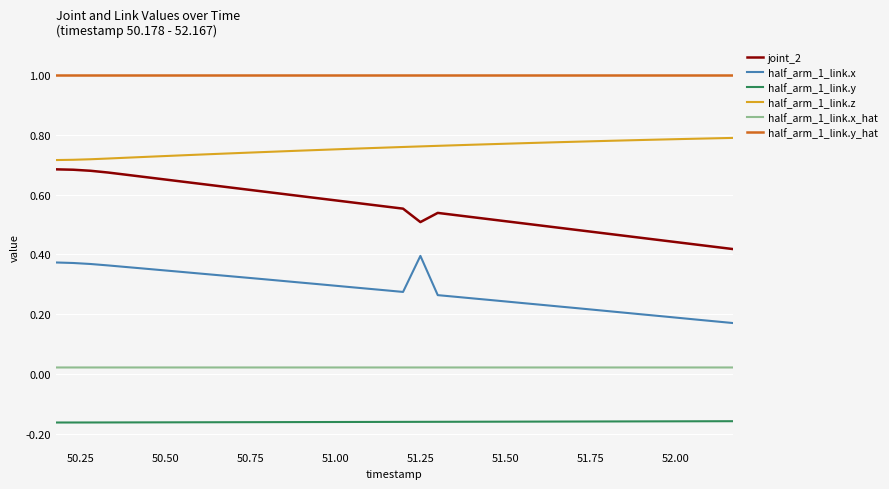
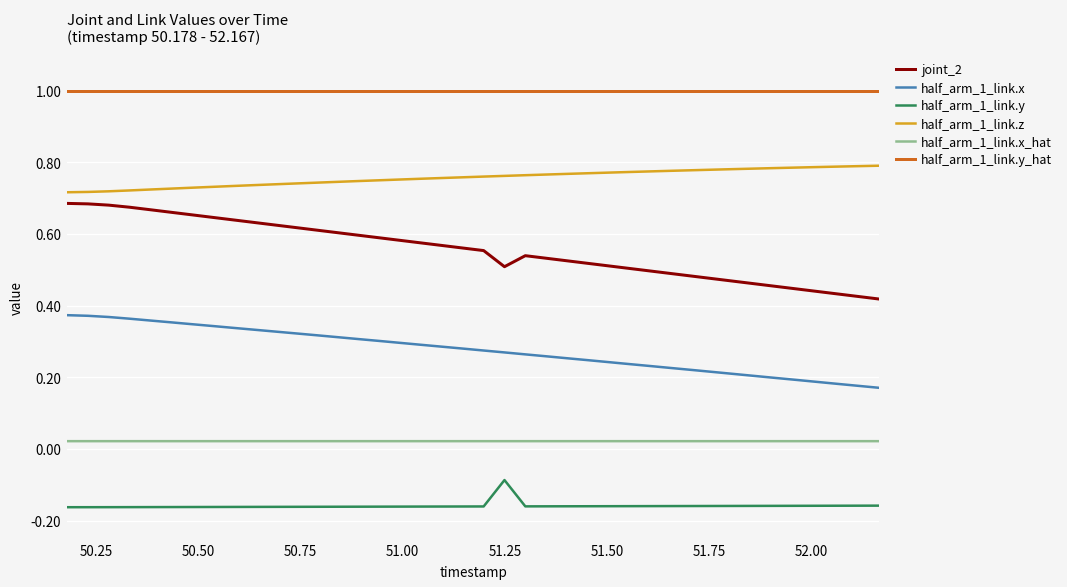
  {
    "joint_2": {
      "51.25": 0.51
    },
    "half_arm_1_link.x": {
-     "51.25": 0.40
+     "51.25": 0.27
    },
    "half_arm_1_link.y": {
-     "51.25": -0.16
+     "51.25": -0.09
    },
    "half_arm_1_link.z": {
      "51.25": 0.76
    },
    "half_arm_1_link.x_hat": {
      "51.25": 0.02
    },
    "half_arm_1_link.y_hat": {
      "51.25": 1.00
    }
  }
